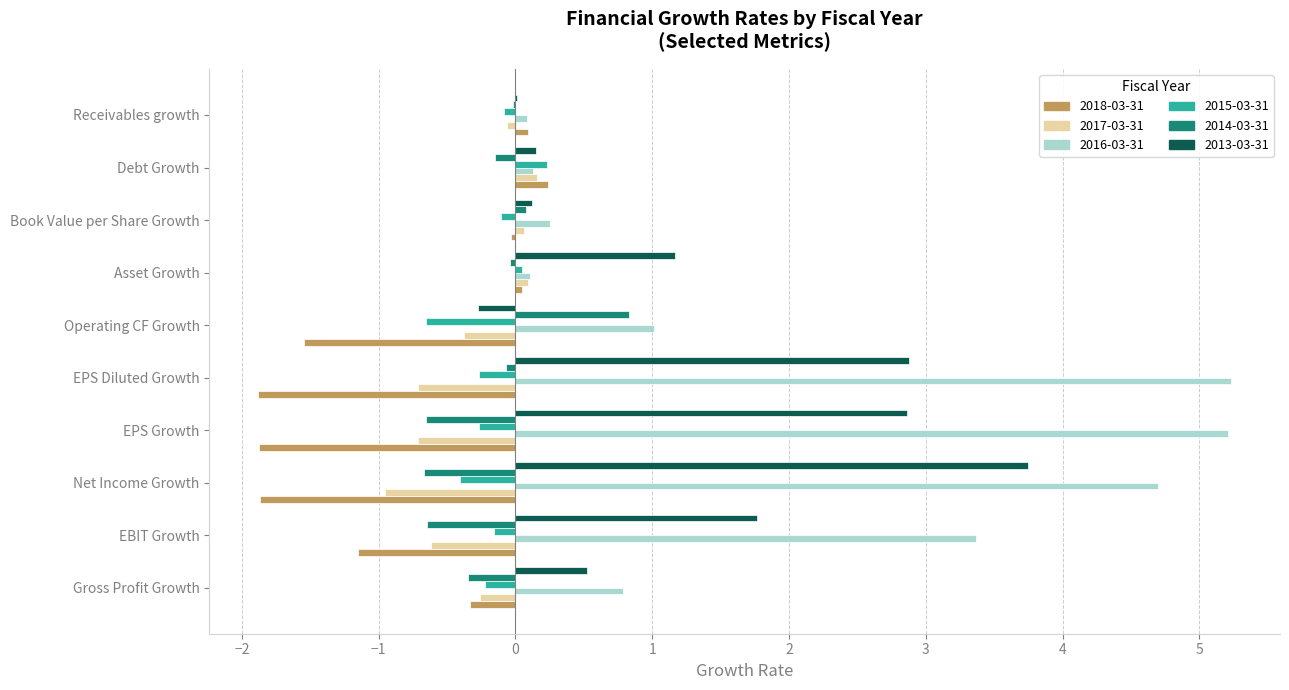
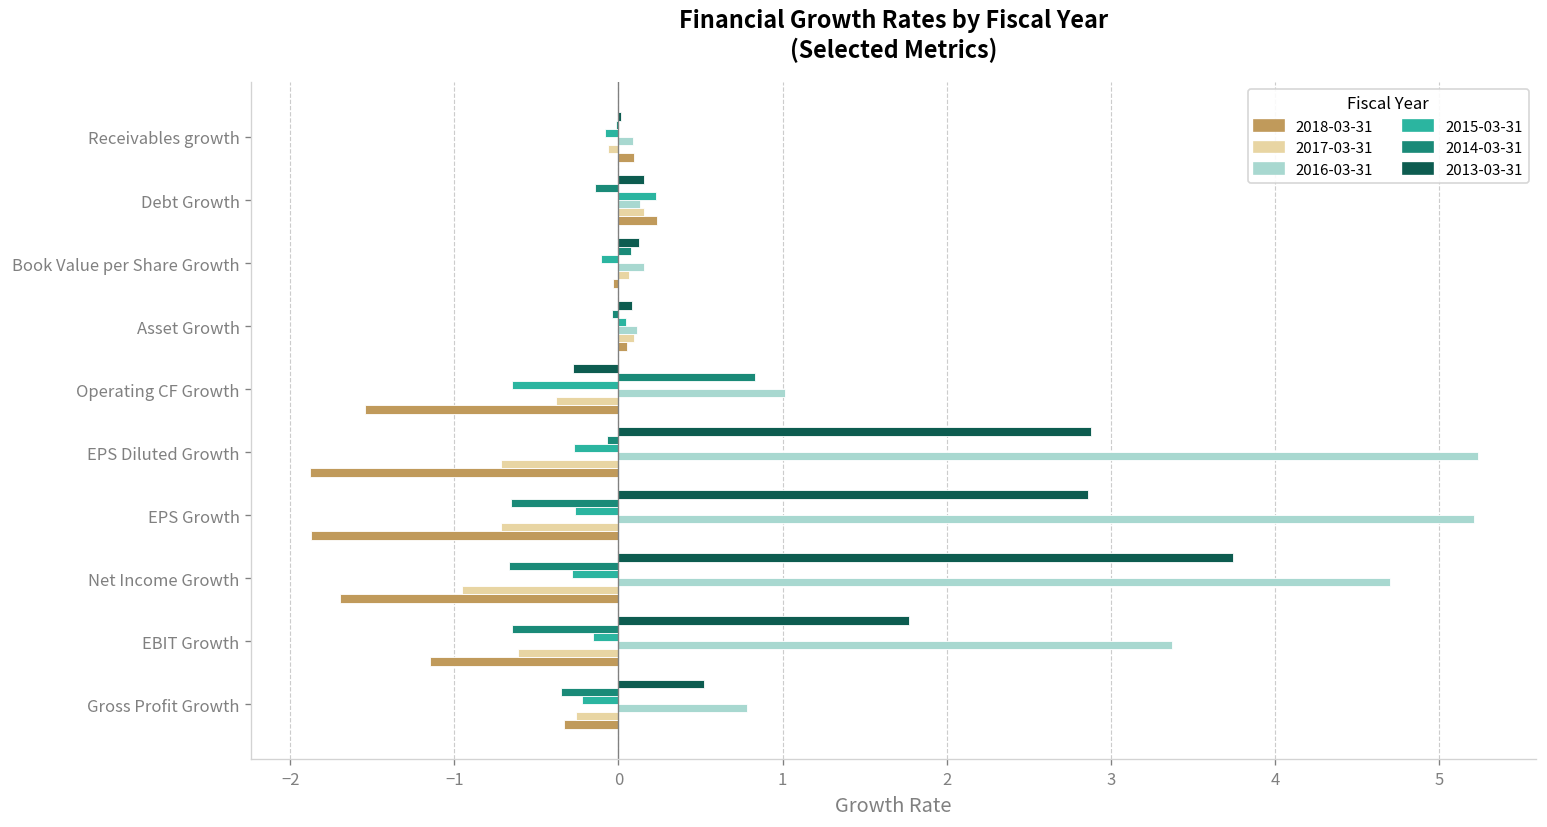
  {
    "2018-03-31": {
      "Receivables growth": 0.09,
      "Debt Growth": 0.24,
      "Book Value per Share Growth": -0.03,
      "Asset Growth": 0.05,
      "Operating CF Growth": -1.54,
      "EPS Diluted Growth": -1.88,
      "EPS Growth": -1.88,
-     "Net Income Growth": -1.87,
+     "Net Income Growth": -1.70,
      "EBIT Growth": -1.15,
      "Gross Profit Growth": -0.33
    },
    "2017-03-31": {
      "Receivables growth": -0.06,
      "Debt Growth": 0.16,
      "Book Value per Share Growth": 0.06,
      "Asset Growth": 0.09,
      "Operating CF Growth": -0.38,
      "EPS Diluted Growth": -0.71,
      "EPS Growth": -0.72,
      "Net Income Growth": -0.95,
      "EBIT Growth": -0.61,
      "Gross Profit Growth": -0.26
    },
    "2016-03-31": {
      "Receivables growth": 0.09,
      "Debt Growth": 0.13,
-     "Book Value per Share Growth": 0.25,
+     "Book Value per Share Growth": 0.16,
      "Asset Growth": 0.11,
      "Operating CF Growth": 1.02,
      "EPS Diluted Growth": 5.23,
      "EPS Growth": 5.21,
      "Net Income Growth": 4.70,
      "EBIT Growth": 3.37,
      "Gross Profit Growth": 0.78
    },
    "2015-03-31": {
      "Receivables growth": -0.08,
      "Debt Growth": 0.23,
      "Book Value per Share Growth": -0.11,
      "Asset Growth": 0.05,
      "Operating CF Growth": -0.65,
      "EPS Diluted Growth": -0.27,
      "EPS Growth": -0.27,
-     "Net Income Growth": -0.40,
+     "Net Income Growth": -0.28,
      "EBIT Growth": -0.16,
      "Gross Profit Growth": -0.22
    },
    "2014-03-31": {
      "Debt Growth": -0.15,
      "Book Value per Share Growth": 0.08,
      "Asset Growth": -0.04,
      "Operating CF Growth": 0.83,
      "EPS Diluted Growth": -0.07,
      "EPS Growth": -0.65,
      "Net Income Growth": -0.67,
      "EBIT Growth": -0.65,
      "Gross Profit Growth": -0.35
    },
    "2013-03-31": {
      "Debt Growth": 0.15,
      "Book Value per Share Growth": 0.12,
-     "Asset Growth": 1.17,
+     "Asset Growth": 0.08,
      "Operating CF Growth": -0.28,
      "EPS Diluted Growth": 2.88,
      "EPS Growth": 2.86,
      "Net Income Growth": 3.74,
      "EBIT Growth": 1.77,
      "Gross Profit Growth": 0.52
    }
  }
